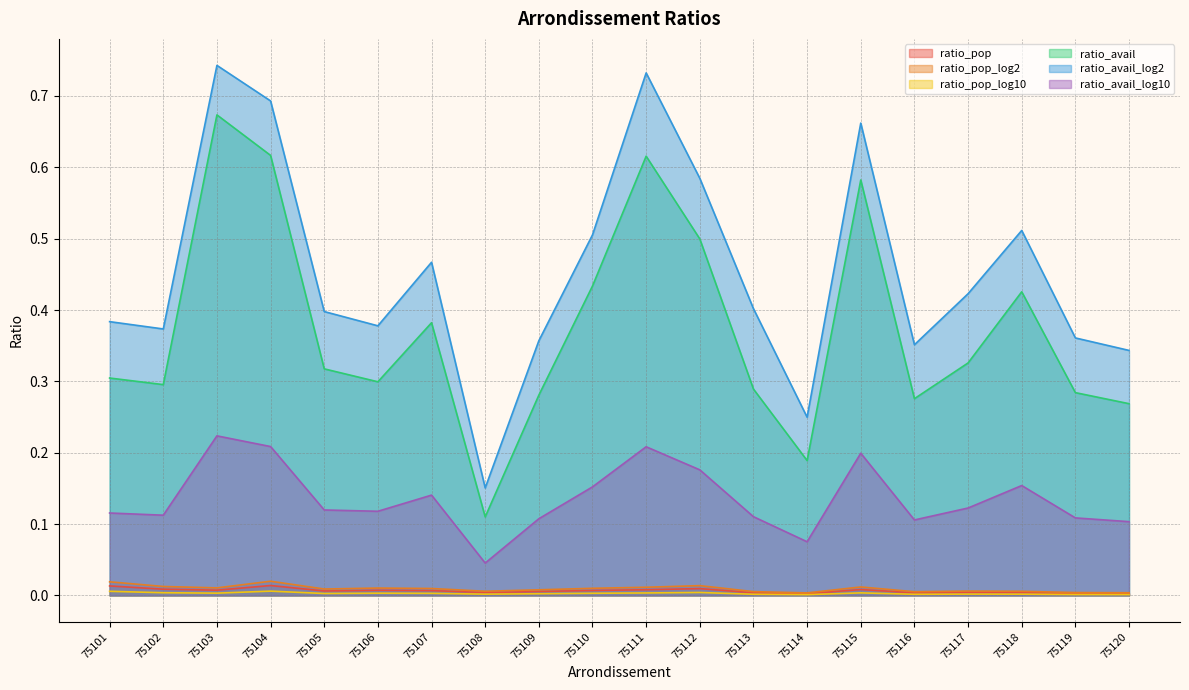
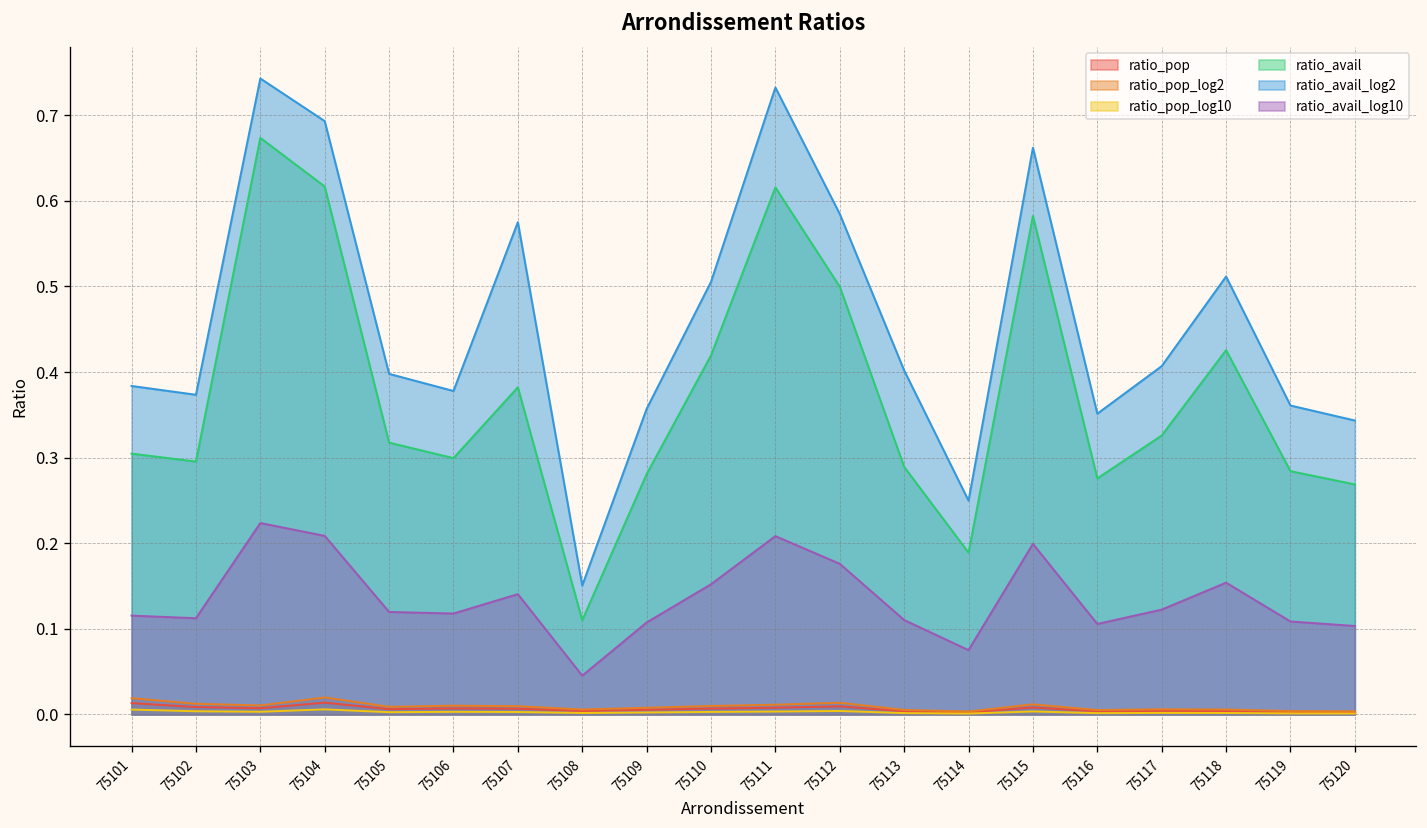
  {
    "ratio_avail": {
      "75101": 0.30,
      "75102": 0.30,
      "75103": 0.67,
      "75104": 0.62,
      "75105": 0.32,
      "75106": 0.30,
      "75107": 0.38,
      "75108": 0.11,
      "75109": 0.28,
-     "75110": 0.43,
+     "75110": 0.42,
      "75111": 0.62,
      "75112": 0.50,
      "75113": 0.29,
      "75114": 0.19,
      "75115": 0.58,
      "75116": 0.28,
      "75117": 0.33,
      "75118": 0.43,
      "75119": 0.28,
      "75120": 0.27
    },
    "ratio_avail_log2": {
      "75101": 0.38,
      "75102": 0.37,
      "75103": 0.74,
      "75104": 0.69,
      "75105": 0.40,
      "75106": 0.38,
-     "75107": 0.47,
+     "75107": 0.58,
      "75108": 0.15,
      "75109": 0.36,
      "75110": 0.51,
      "75111": 0.73,
      "75112": 0.58,
      "75113": 0.40,
      "75114": 0.25,
      "75115": 0.66,
      "75116": 0.35,
-     "75117": 0.42,
+     "75117": 0.41,
      "75118": 0.51,
      "75119": 0.36,
      "75120": 0.34
    },
    "ratio_avail_log10": {
      "75101": 0.12,
      "75102": 0.11,
      "75103": 0.22,
      "75104": 0.21,
      "75105": 0.12,
      "75106": 0.12,
      "75107": 0.14,
      "75108": 0.05,
      "75109": 0.11,
      "75110": 0.15,
      "75111": 0.21,
      "75112": 0.18,
      "75113": 0.11,
      "75114": 0.08,
      "75115": 0.20,
      "75116": 0.11,
      "75117": 0.12,
      "75118": 0.15,
      "75119": 0.11,
      "75120": 0.10
    }
  }
